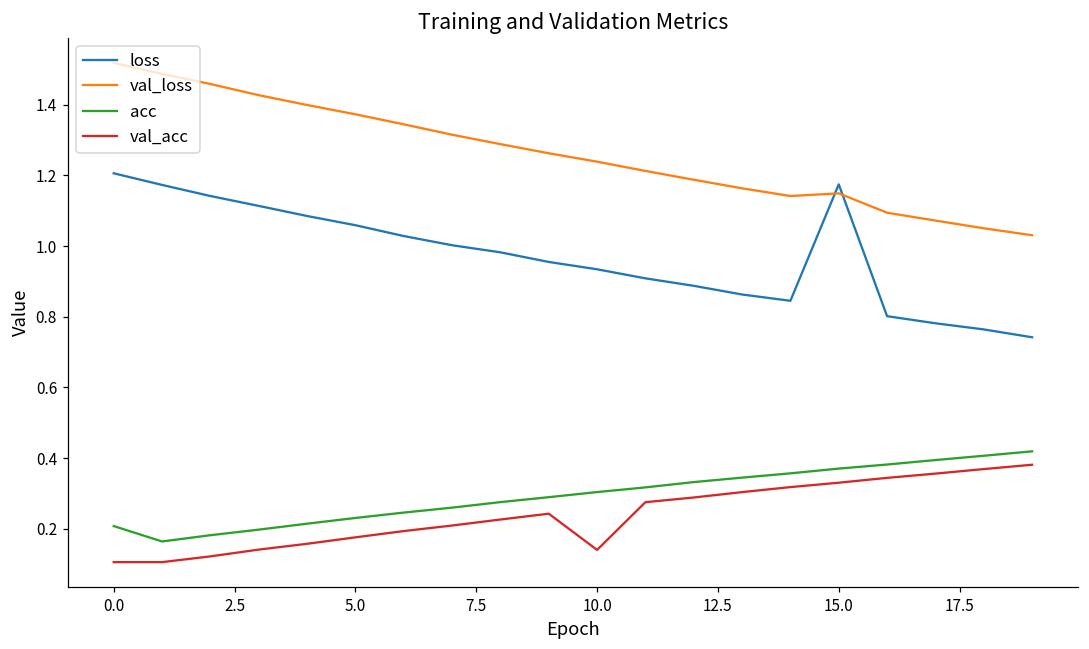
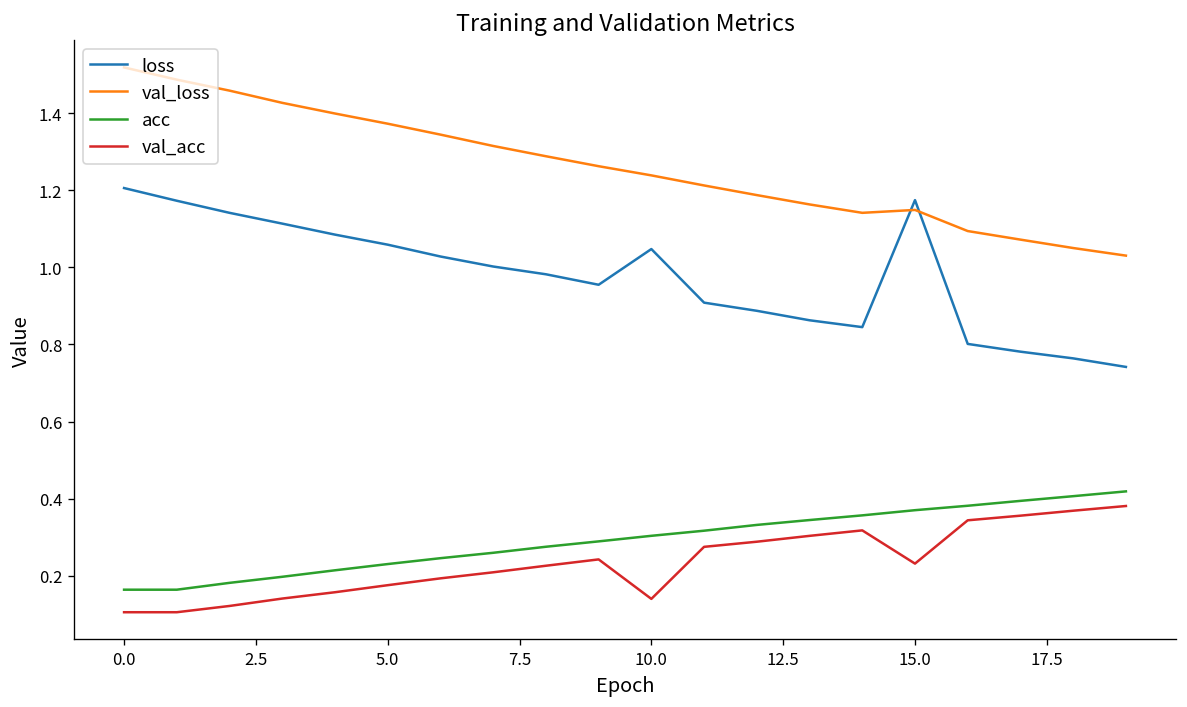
  {
    "loss": {
      "0.0": 1.21,
      "5.0": 1.06,
-     "10.0": 0.93,
+     "10.0": 1.05,
      "15.0": 1.17
    },
    "val_loss": {
      "5.0": 1.37,
      "10.0": 1.24,
      "15.0": 1.15
    },
    "acc": {
-     "0.0": 0.21,
+     "0.0": 0.16,
      "5.0": 0.23,
      "10.0": 0.30,
      "15.0": 0.37
    },
    "val_acc": {
      "0.0": 0.11,
      "5.0": 0.18,
      "10.0": 0.14,
-     "15.0": 0.33
+     "15.0": 0.23
    }
  }
